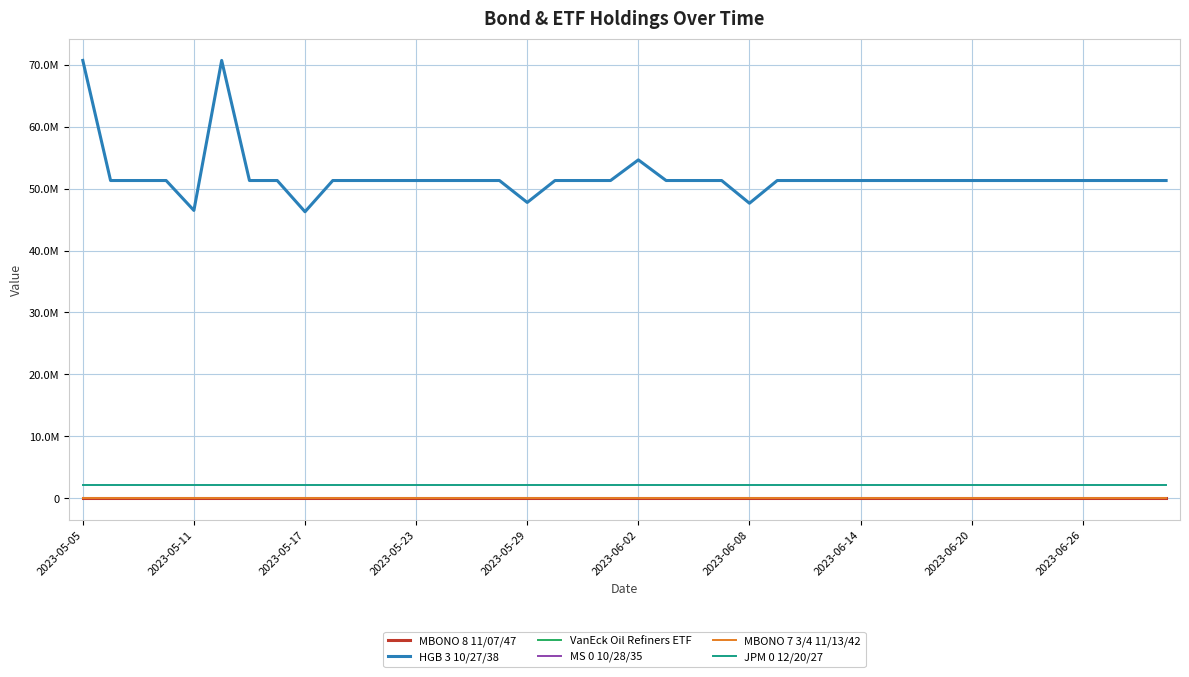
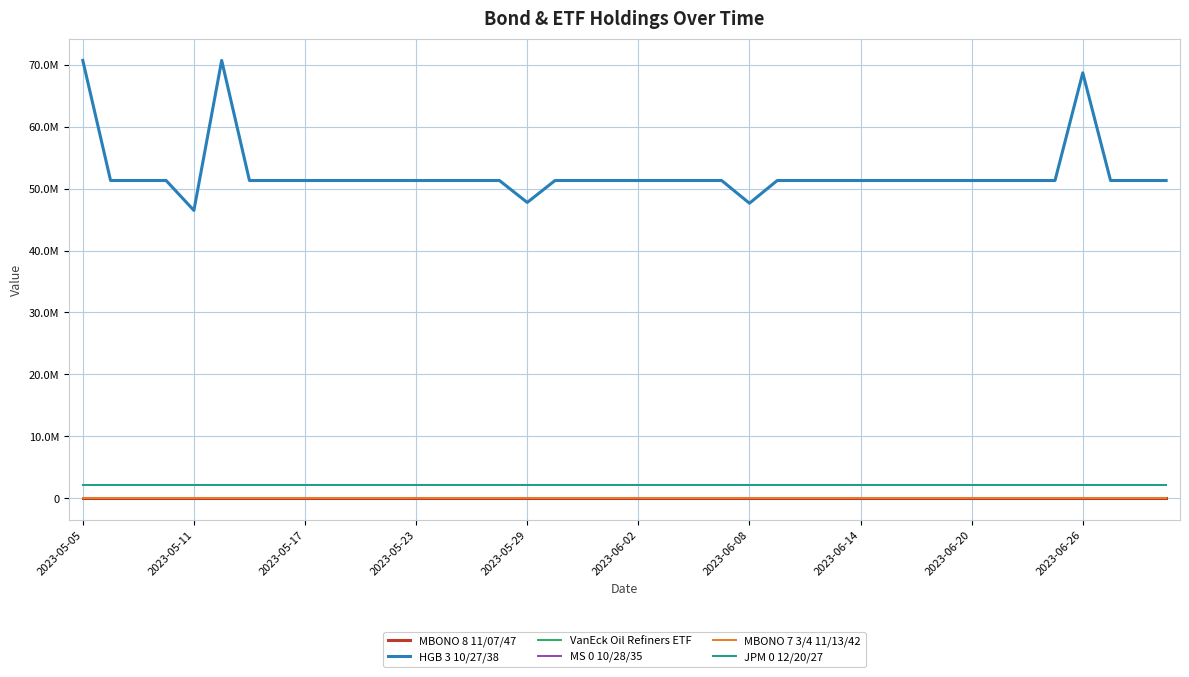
  {
    "MBONO 7 3/4 11/13/42": {
      "2023-05-05": 0,
      "2023-05-11": 0,
      "2023-05-17": 0,
      "2023-05-23": 0,
      "2023-05-29": 0,
      "2023-06-02": 0,
      "2023-06-08": 0,
      "2023-06-14": 0,
      "2023-06-20": 0,
      "2023-06-26": 0
    },
    "HGB 3 10/27/38": {
      "2023-05-05": 71000000,
      "2023-05-11": 46000000,
-     "2023-05-17": 46000000,
+     "2023-05-17": 51000000,
      "2023-05-23": 51000000,
      "2023-05-29": 48000000,
-     "2023-06-02": 55000000,
+     "2023-06-02": 51000000,
      "2023-06-08": 48000000,
      "2023-06-14": 51000000,
      "2023-06-20": 51000000,
-     "2023-06-26": 51000000
+     "2023-06-26": 69000000
    },
    "JPM 0 12/20/27": {
      "2023-05-05": 2000000,
      "2023-05-11": 2000000,
      "2023-05-17": 2000000,
      "2023-05-23": 2000000,
      "2023-05-29": 2000000,
      "2023-06-02": 2000000,
      "2023-06-08": 2000000,
      "2023-06-14": 2000000,
      "2023-06-20": 2000000,
      "2023-06-26": 2000000
    }
  }
